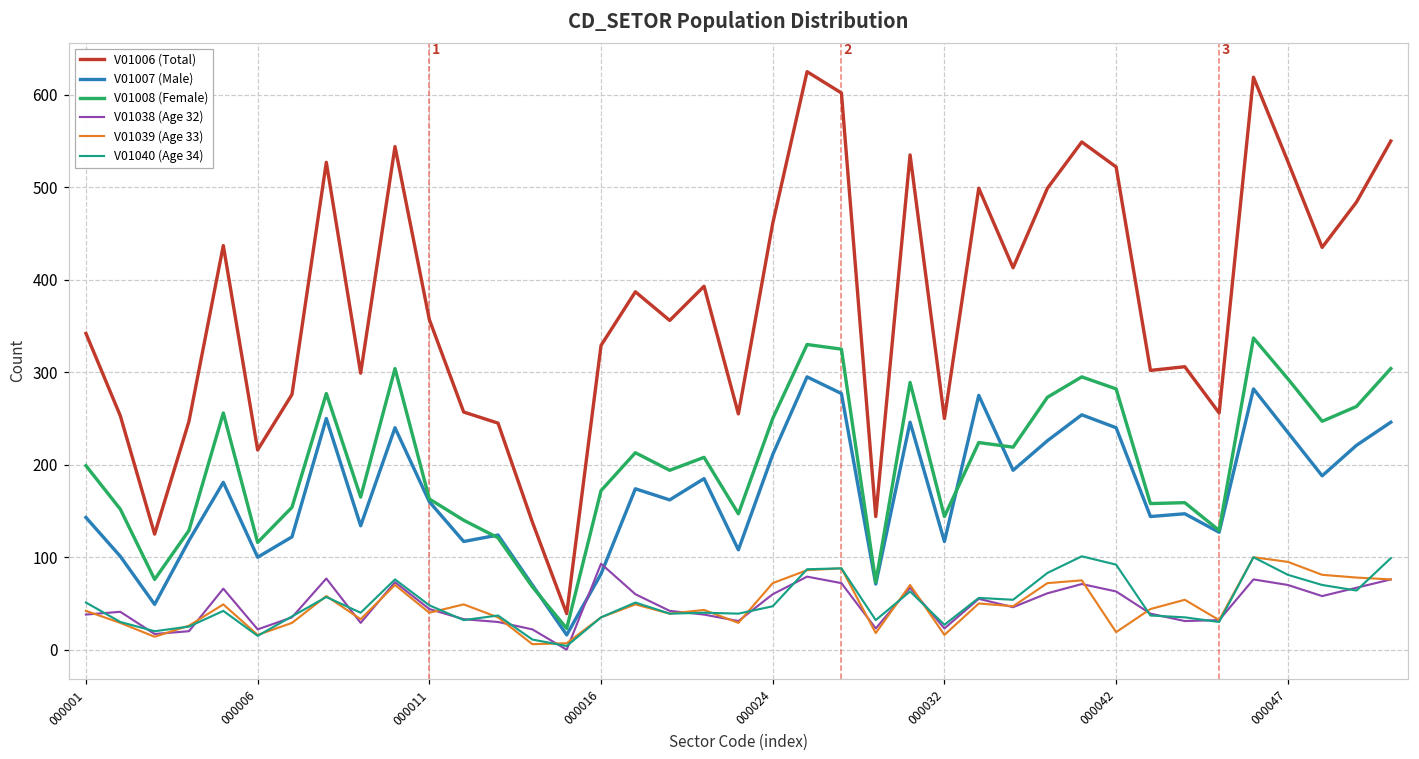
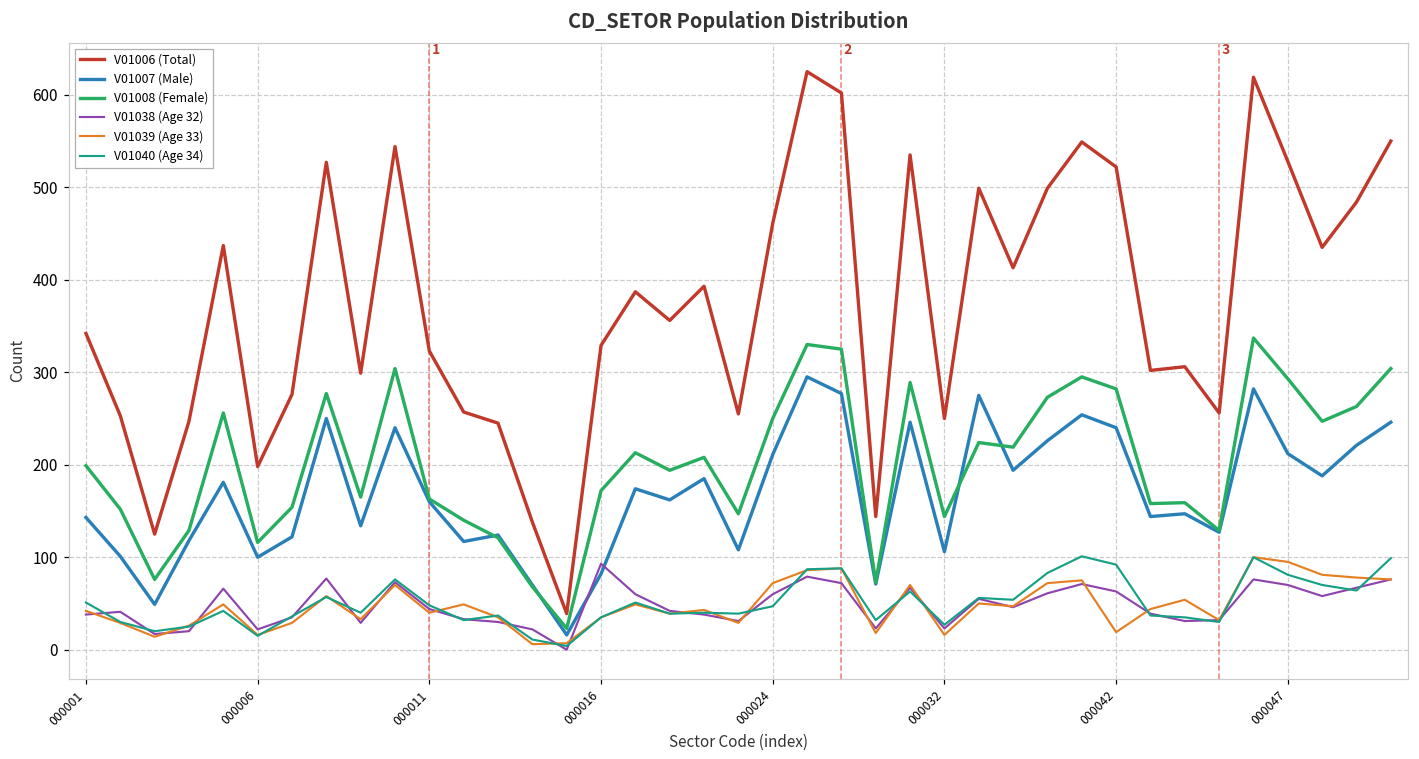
  {
    "V01006 (Total)": {
      "000001": 340,
-     "000006": 220,
-     "000011": 360,
+     "000006": 200,
+     "000011": 320,
      "000016": 330,
      "000024": 460,
      "000032": 250,
      "000042": 520,
      "000047": 530
    },
    "V01007 (Male)": {
      "000001": 140,
      "000006": 100,
      "000016": 80,
      "000024": 210,
-     "000032": 120,
+     "000032": 110,
      "000042": 240,
-     "000047": 240
+     "000047": 210
    },
    "V01038 (Age 32)": {
      "000001": 40,
      "000006": 20,
      "000011": 40,
      "000016": 90,
      "000024": 60,
      "000032": 20,
      "000042": 60,
      "000047": 70
    },
    "V01039 (Age 33)": {
      "000001": 40,
      "000011": 40,
      "000024": 70,
      "000032": 20,
      "000042": 20,
      "000047": 100
    }
  }
